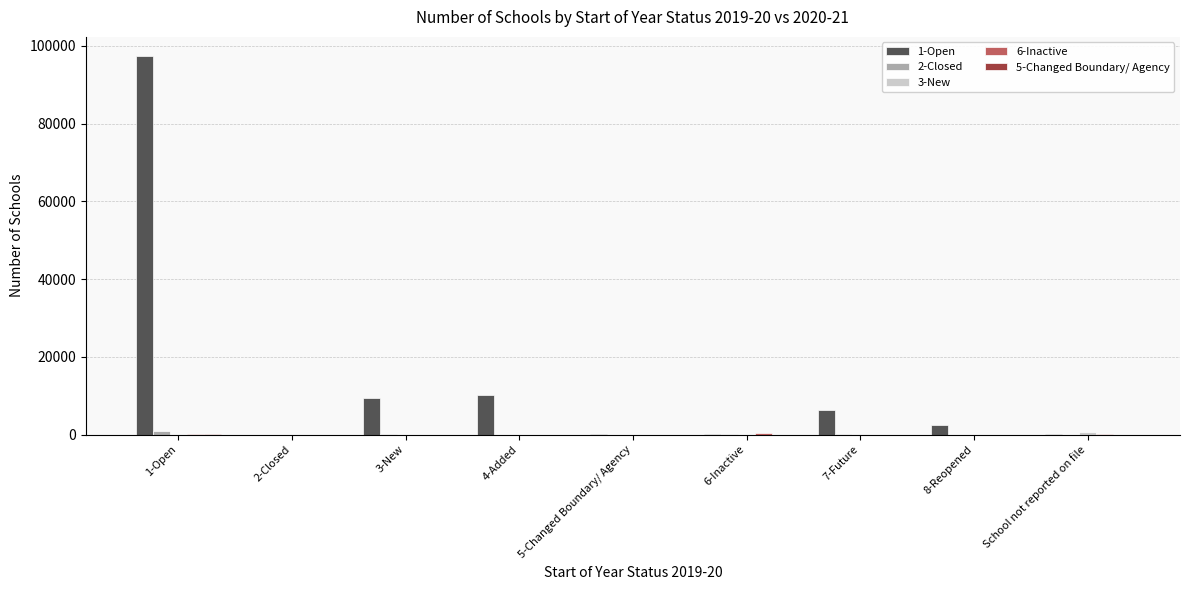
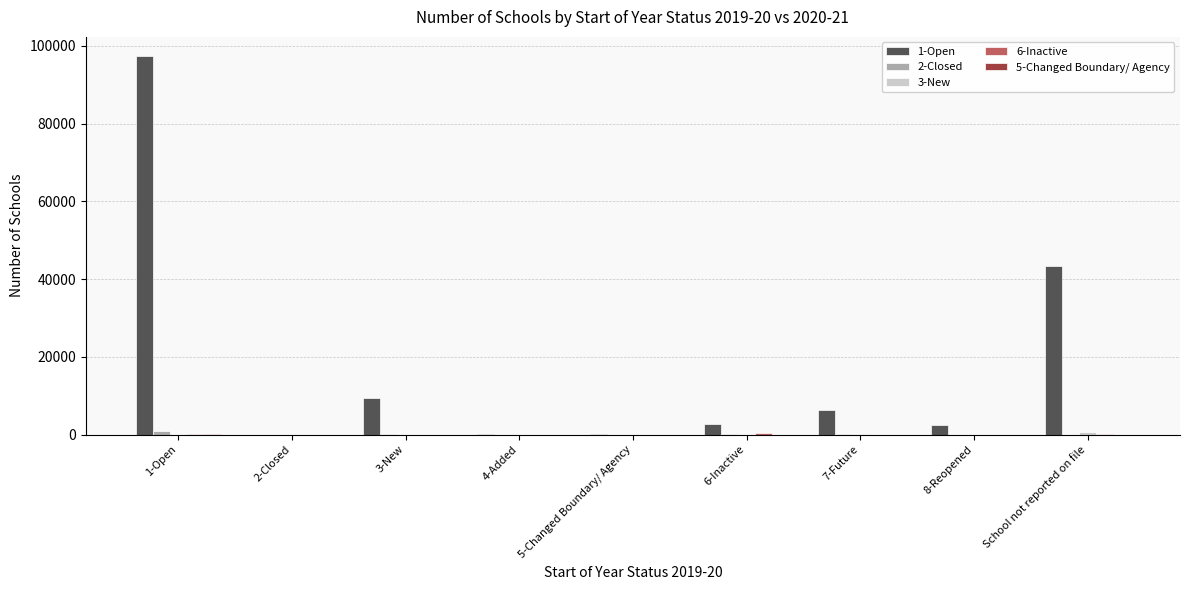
  {
    "1-Open": {
      "1-Open": 97000,
      "2-Closed": 0,
      "3-New": 9000,
-     "4-Added": 10000,
-     "6-Inactive": 0,
+     "4-Added": 0,
+     "6-Inactive": 3000,
      "7-Future": 6000,
      "8-Reopened": 2000,
-     "School not reported on file": 0
+     "School not reported on file": 43000
    }
  }
